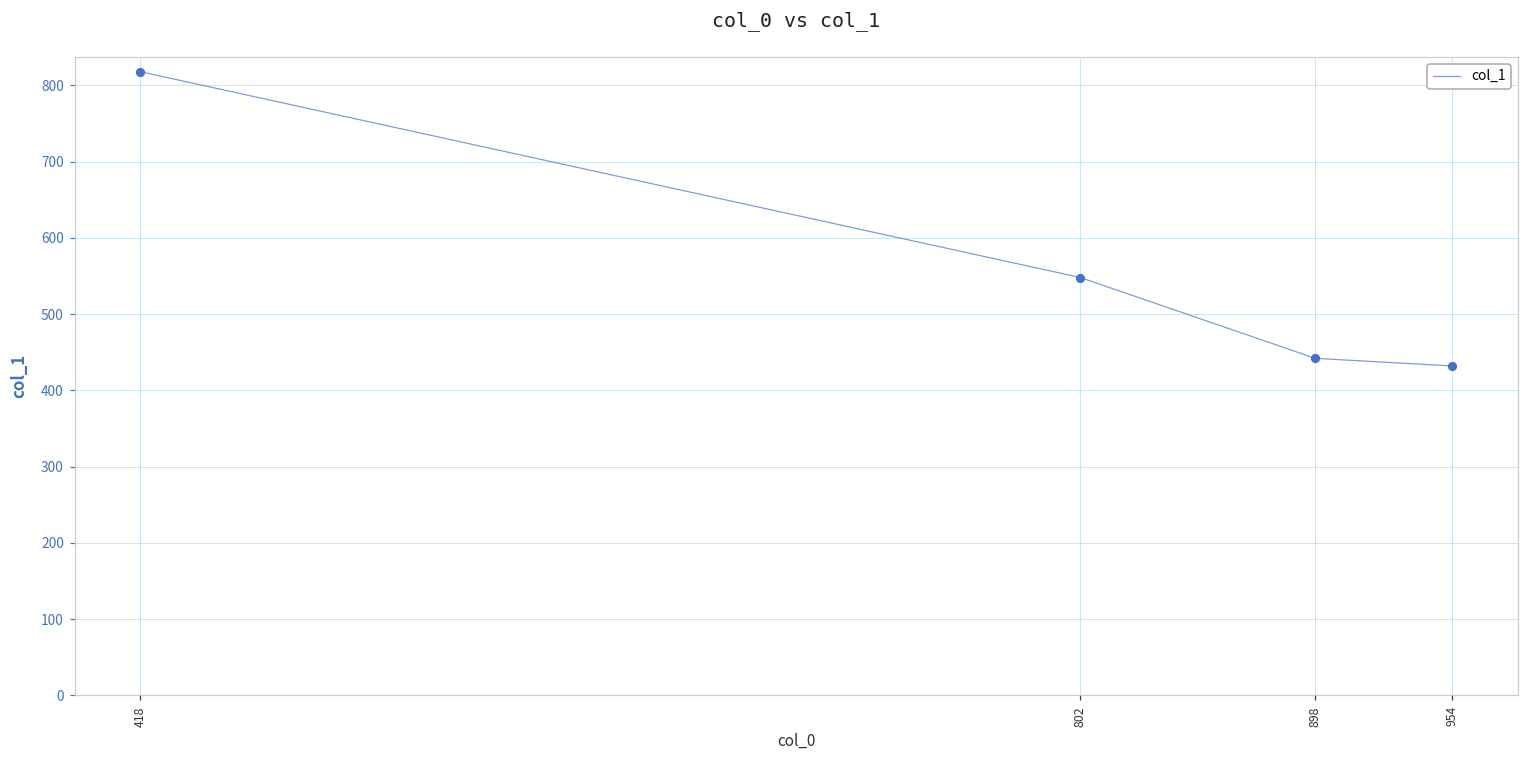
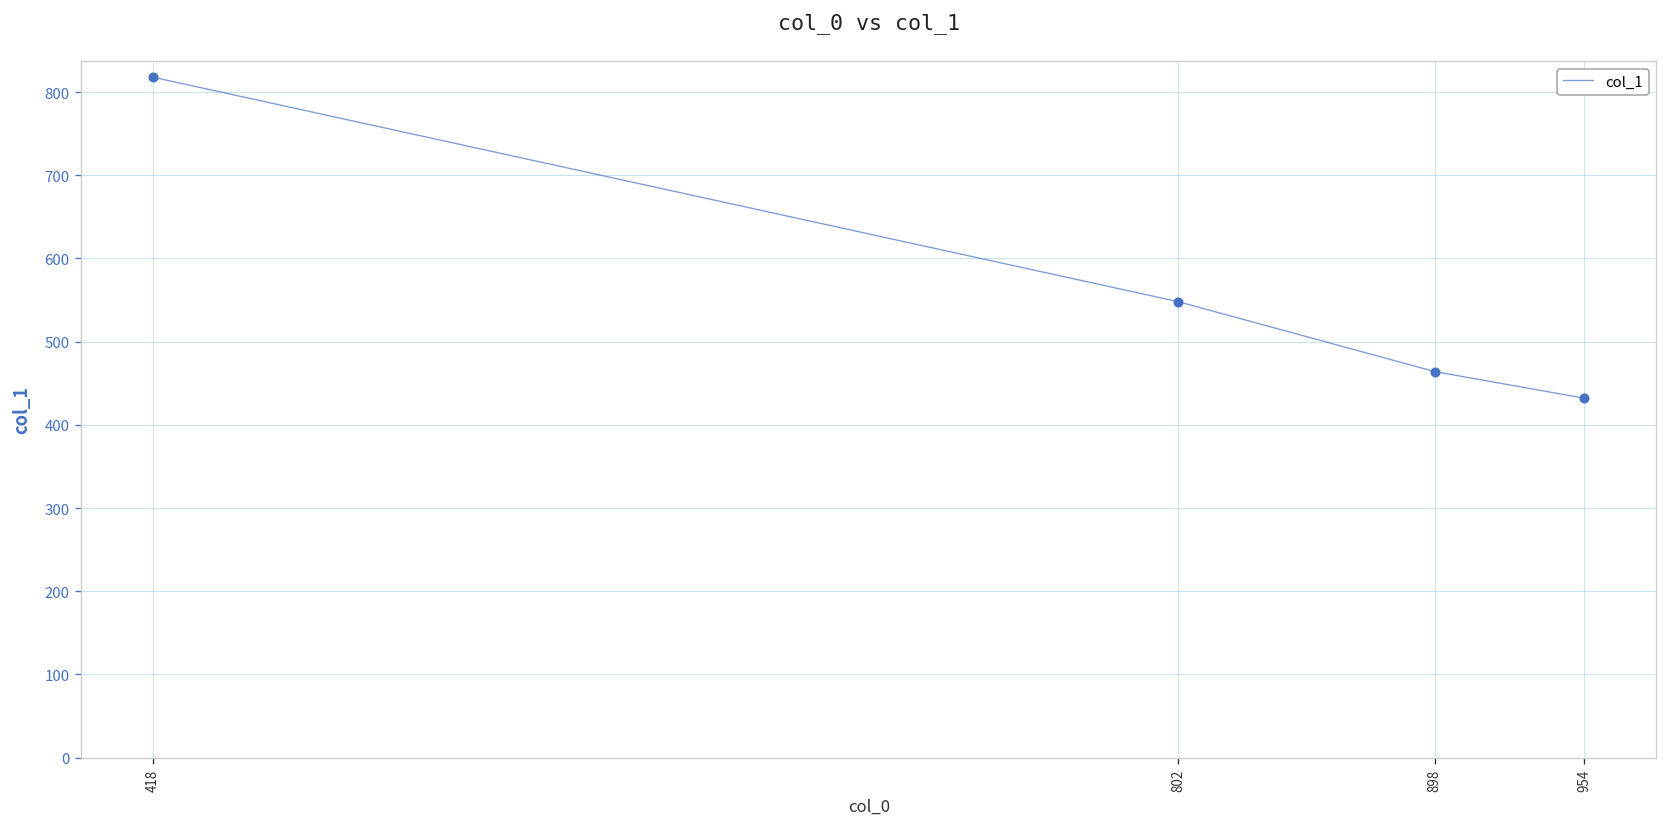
  {
    "418": 820,
    "802": 550,
-   "898": 440,
+   "898": 460,
    "954": 430
  }
